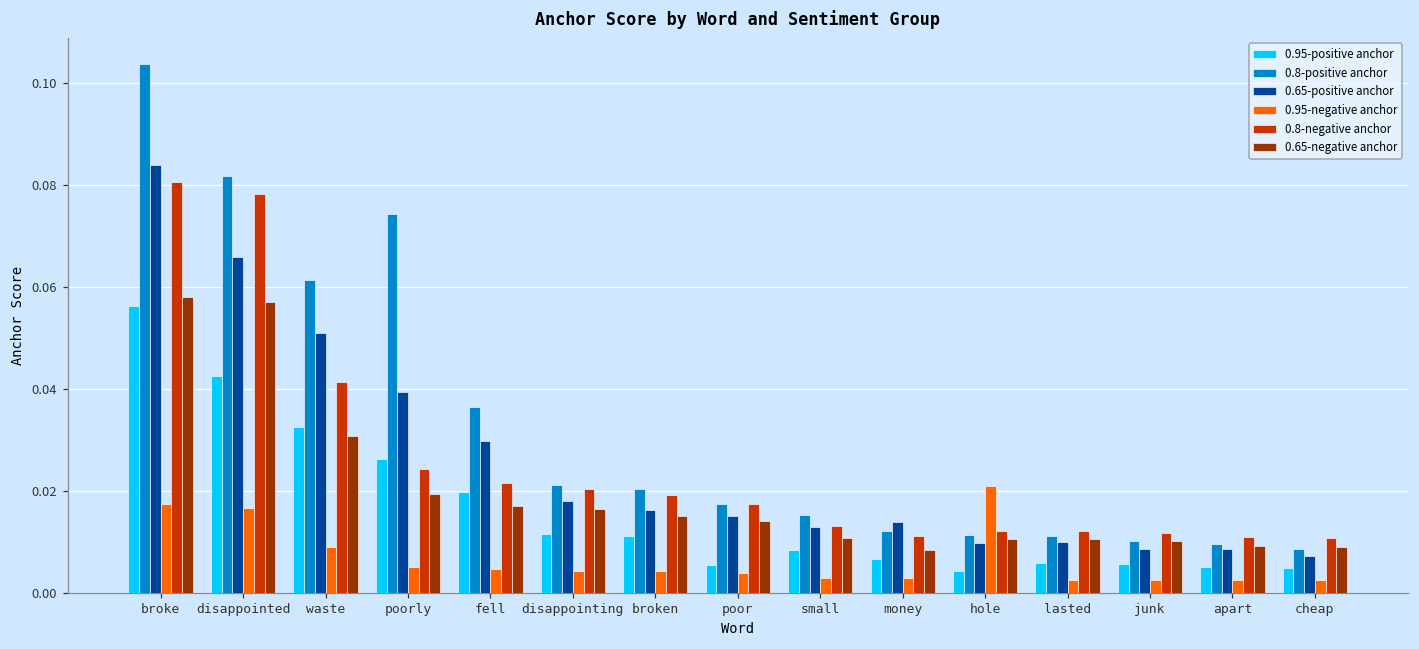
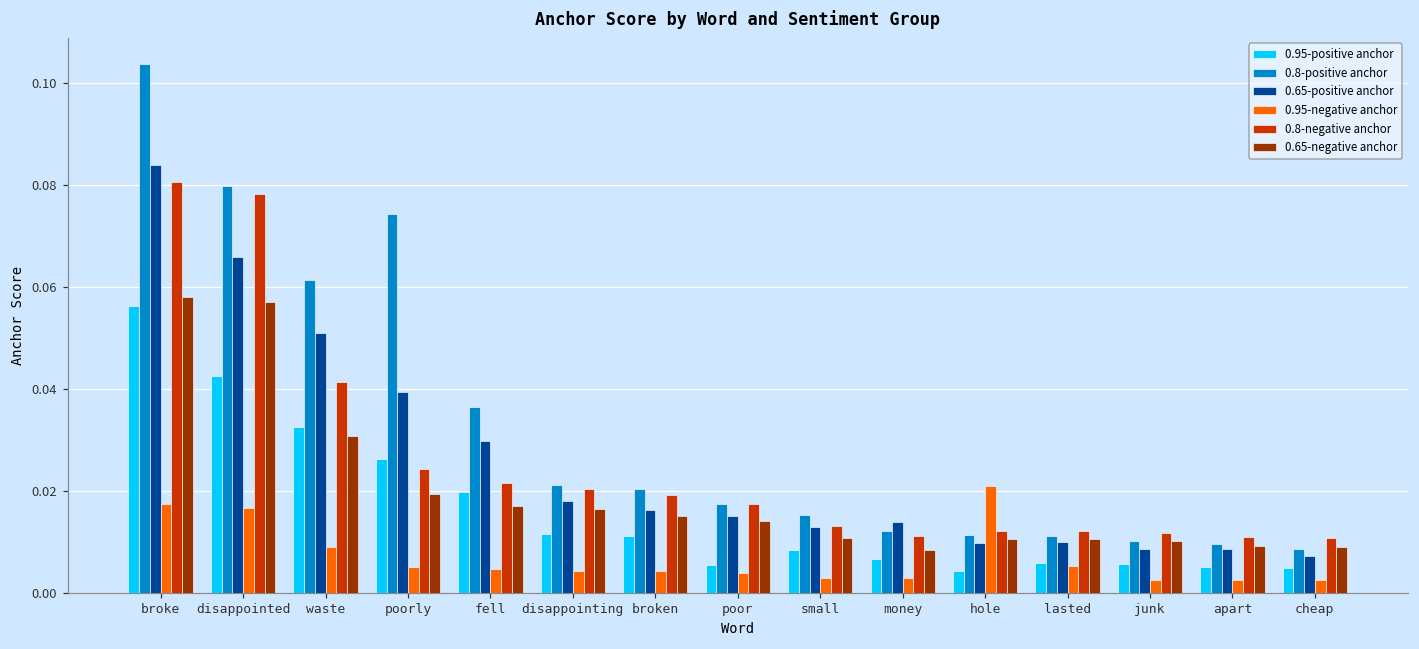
  {
    "0.95-positive anchor": {
      "broke": 0.056,
      "disappointed": 0.043,
      "waste": 0.033,
      "poorly": 0.026,
      "fell": 0.020,
      "disappointing": 0.012,
      "broken": 0.011,
      "poor": 0.005,
      "small": 0.008,
      "money": 0.007,
      "hole": 0.004,
      "lasted": 0.006,
      "junk": 0.006,
      "apart": 0.005,
      "cheap": 0.005
    },
    "0.8-positive anchor": {
      "broke": 0.104,
-     "disappointed": 0.082,
+     "disappointed": 0.080,
      "waste": 0.061,
      "poorly": 0.074,
      "fell": 0.036,
      "disappointing": 0.021,
      "broken": 0.020,
      "poor": 0.017,
      "small": 0.015,
      "money": 0.012,
      "hole": 0.011,
      "lasted": 0.011,
      "junk": 0.010,
      "apart": 0.010,
      "cheap": 0.009
    },
    "0.65-positive anchor": {
      "broke": 0.084,
      "disappointed": 0.066,
      "waste": 0.051,
      "poorly": 0.039,
      "fell": 0.030,
      "disappointing": 0.018,
      "broken": 0.016,
      "poor": 0.015,
      "small": 0.013,
      "money": 0.014,
      "hole": 0.010,
      "lasted": 0.010,
      "junk": 0.009,
      "apart": 0.009,
      "cheap": 0.007
    },
    "0.95-negative anchor": {
      "broke": 0.017,
      "disappointed": 0.017,
      "waste": 0.009,
      "poorly": 0.005,
      "fell": 0.005,
      "disappointing": 0.004,
      "broken": 0.004,
      "poor": 0.004,
      "small": 0.003,
      "money": 0.003,
      "hole": 0.021,
-     "lasted": 0.003,
+     "lasted": 0.005,
      "junk": 0.003,
      "apart": 0.002,
      "cheap": 0.002
    }
  }
